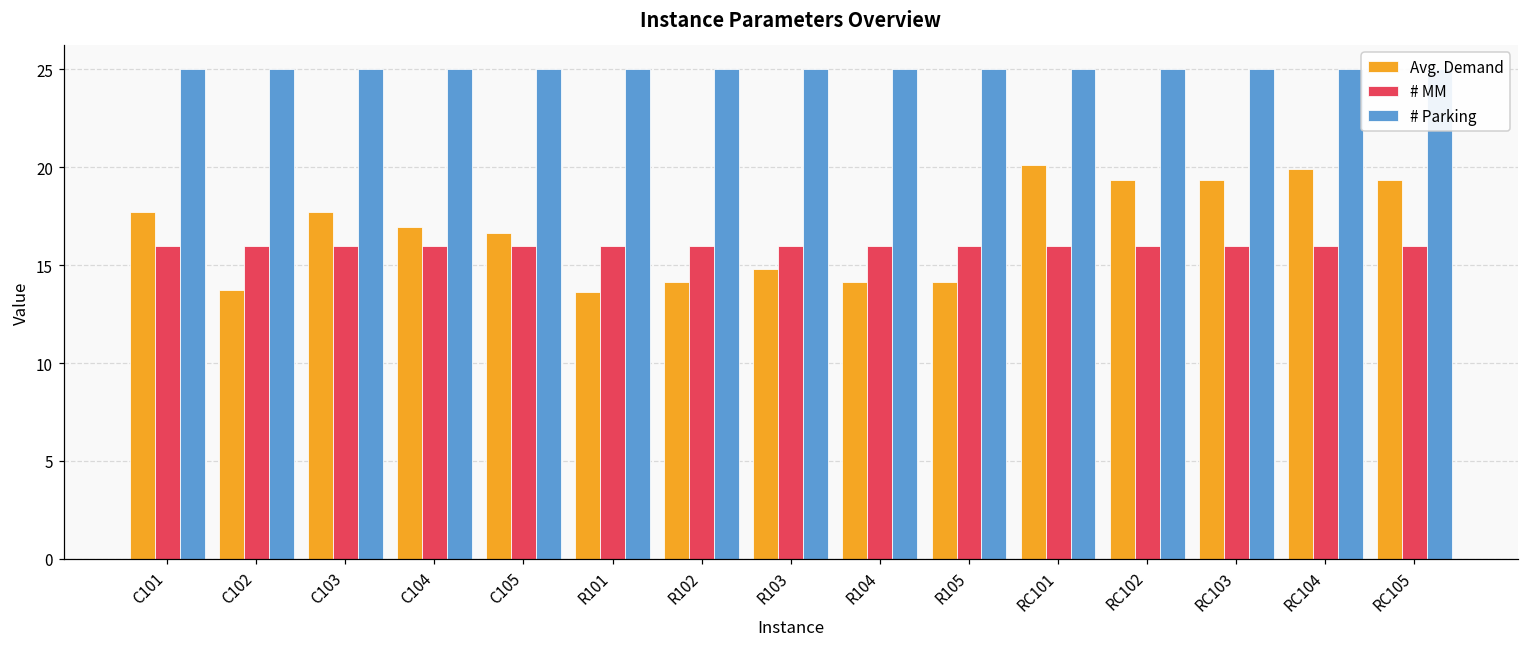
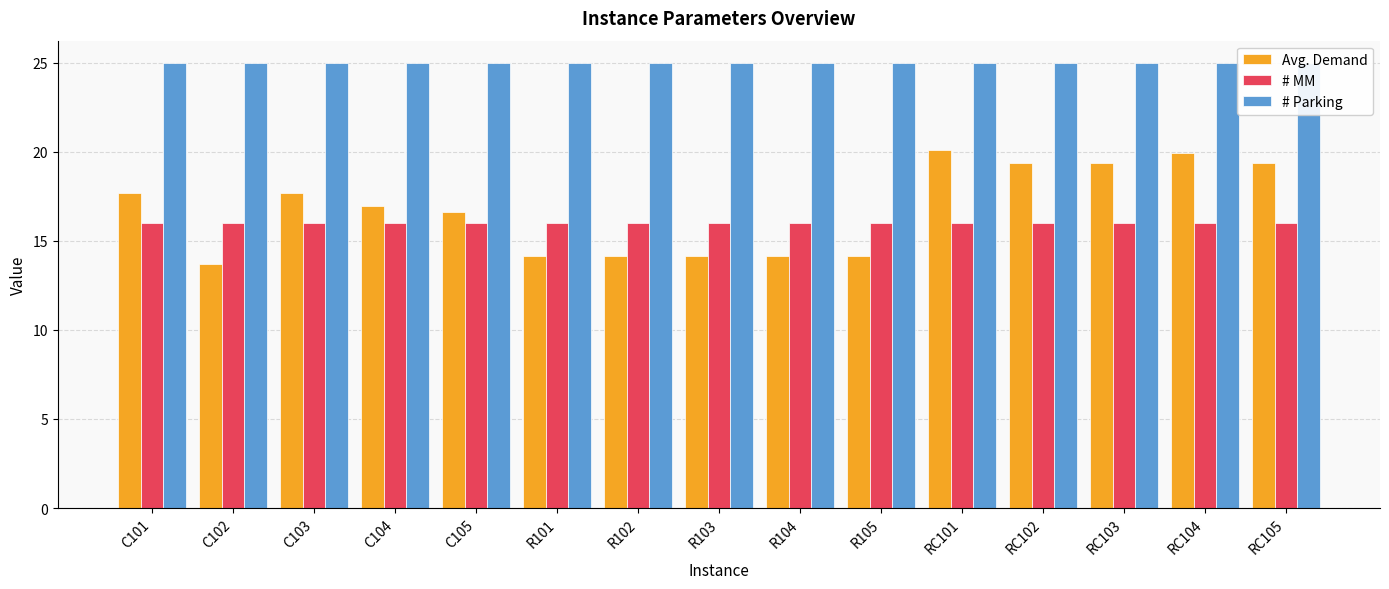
  {
    "Avg. Demand": {
      "C101": 17.7,
      "C102": 13.7,
      "C103": 17.7,
      "C104": 17.0,
      "C105": 16.6,
-     "R101": 13.6,
+     "R101": 14.1,
      "R102": 14.1,
-     "R103": 14.8,
+     "R103": 14.1,
      "R104": 14.1,
      "R105": 14.1,
      "RC101": 20.1,
      "RC102": 19.4,
      "RC103": 19.4,
      "RC104": 19.9,
      "RC105": 19.4
    },
    "# MM": {
      "C101": 16.0,
      "C102": 16.0,
      "C103": 16.0,
      "C104": 16.0,
      "C105": 16.0,
      "R101": 16.0,
      "R102": 16.0,
      "R103": 16.0,
      "R104": 16.0,
      "R105": 16.0,
      "RC101": 16.0,
      "RC102": 16.0,
      "RC103": 16.0,
      "RC104": 16.0,
      "RC105": 16.0
    },
    "# Parking": {
      "C101": 25.0,
      "C102": 25.0,
      "C103": 25.0,
      "C104": 25.0,
      "C105": 25.0,
      "R101": 25.0,
      "R102": 25.0,
      "R103": 25.0,
      "R104": 25.0,
      "R105": 25.0,
      "RC101": 25.0,
      "RC102": 25.0,
      "RC103": 25.0,
      "RC104": 25.0
    }
  }
